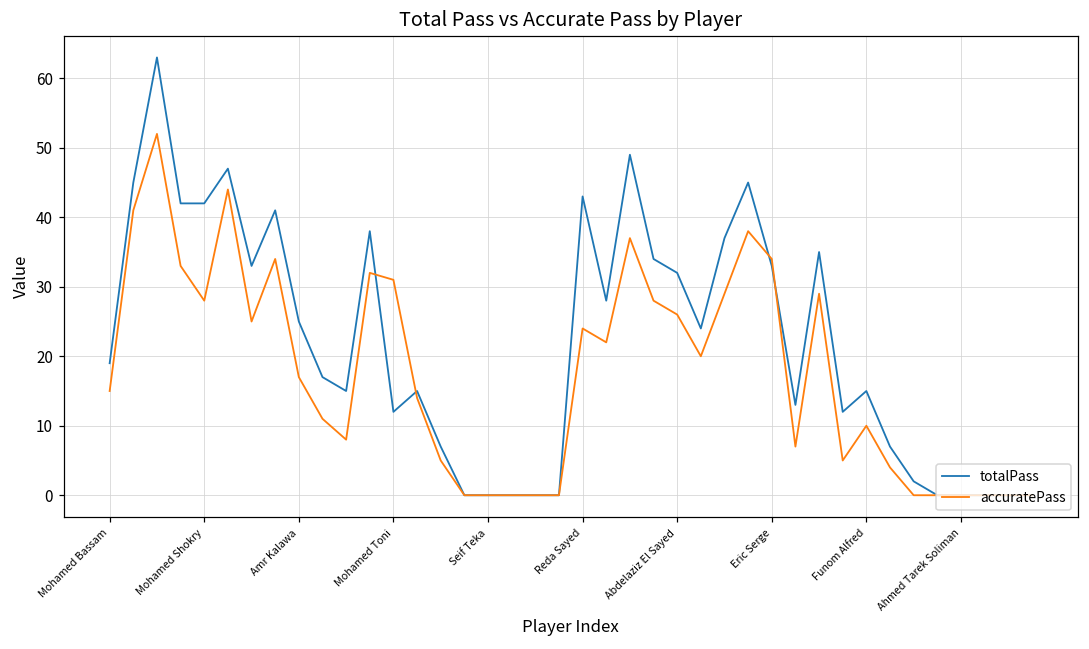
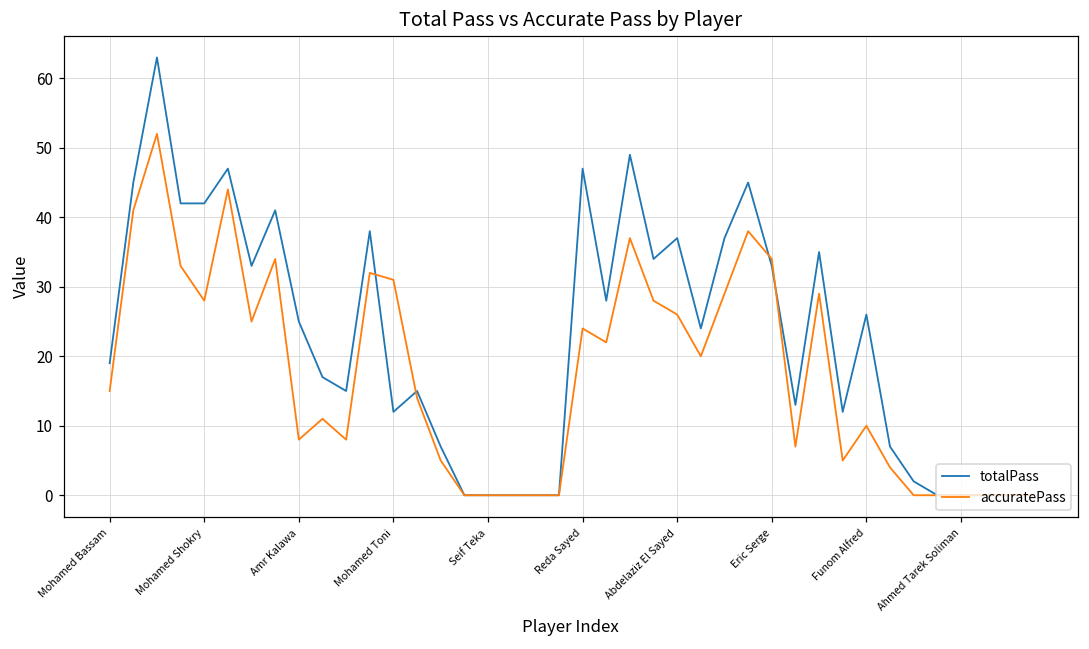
  {
    "totalPass": {
      "Mohamed Bassam": 19,
      "Mohamed Shokry": 42,
      "Amr Kalawa": 25,
      "Mohamed Toni": 12,
-     "Reda Sayed": 43,
-     "Abdelaziz El Sayed": 32,
+     "Reda Sayed": 47,
+     "Abdelaziz El Sayed": 37,
      "Eric Serge": 33,
-     "Funom Alfred": 15
+     "Funom Alfred": 26
    },
    "accuratePass": {
      "Mohamed Bassam": 15,
      "Mohamed Shokry": 28,
-     "Amr Kalawa": 17,
+     "Amr Kalawa": 8,
      "Mohamed Toni": 31,
      "Reda Sayed": 24,
      "Abdelaziz El Sayed": 26,
      "Eric Serge": 34,
      "Funom Alfred": 10
    }
  }
